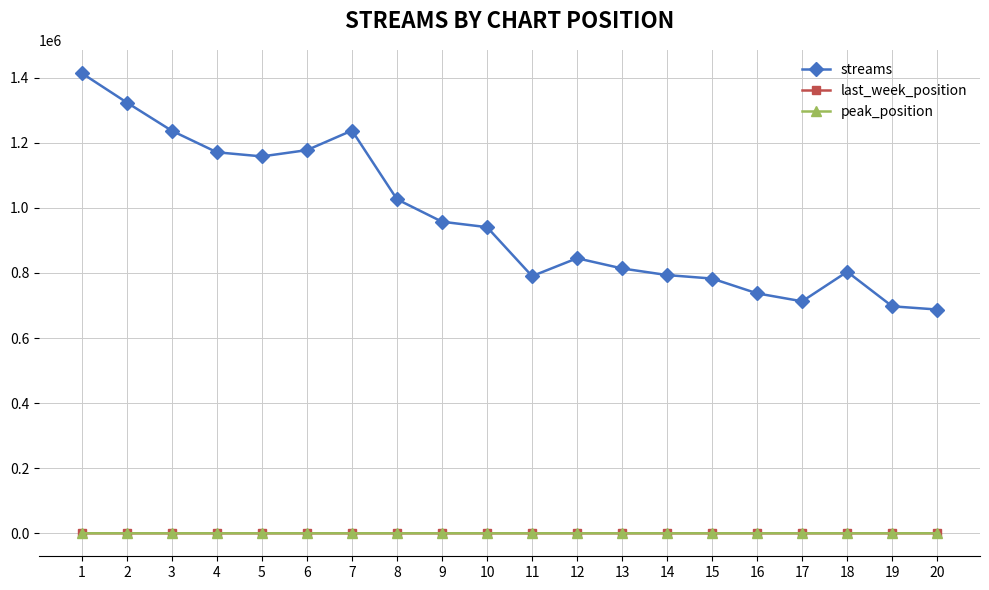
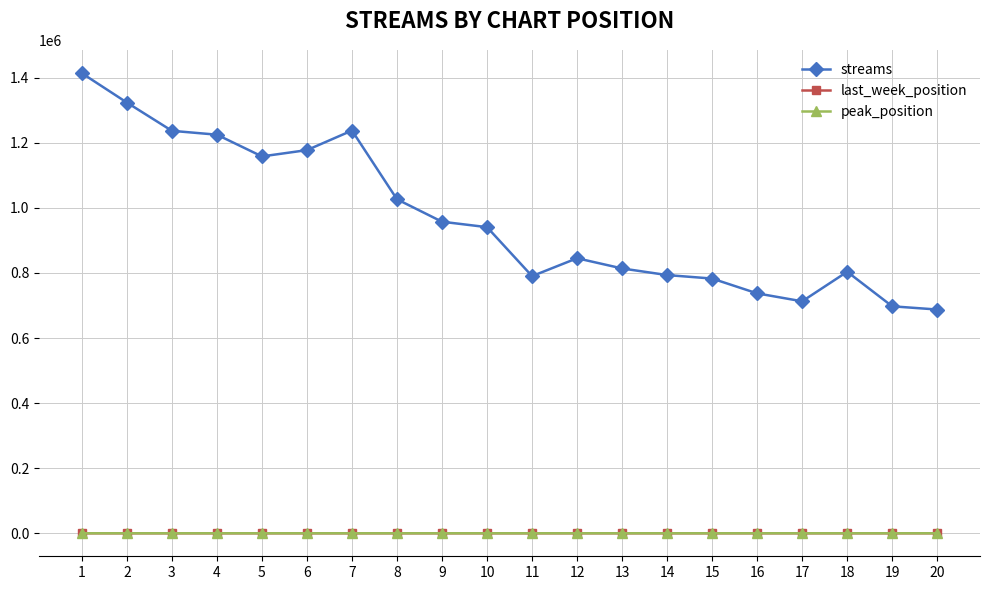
  {
    "streams": {
      "1": 1410000,
      "2": 1320000,
      "3": 1240000,
-     "4": 1170000,
+     "4": 1220000,
      "5": 1160000,
      "6": 1180000,
      "7": 1240000,
      "8": 1030000,
      "9": 960000,
      "10": 940000,
      "11": 790000,
      "12": 850000,
      "13": 810000,
      "14": 790000,
      "15": 780000,
      "16": 740000,
      "17": 710000,
      "18": 800000,
      "19": 700000,
      "20": 690000
    },
    "peak_position": {
      "1": 0,
      "2": 0,
      "3": 0,
      "4": 0,
      "5": 0,
      "6": 0,
      "7": 0,
      "8": 0,
      "9": 0,
      "10": 0,
      "11": 0,
      "12": 0,
      "13": 0,
      "14": 0,
      "15": 0,
      "16": 0,
      "17": 0,
      "18": 0,
      "19": 0,
      "20": 0
    }
  }
